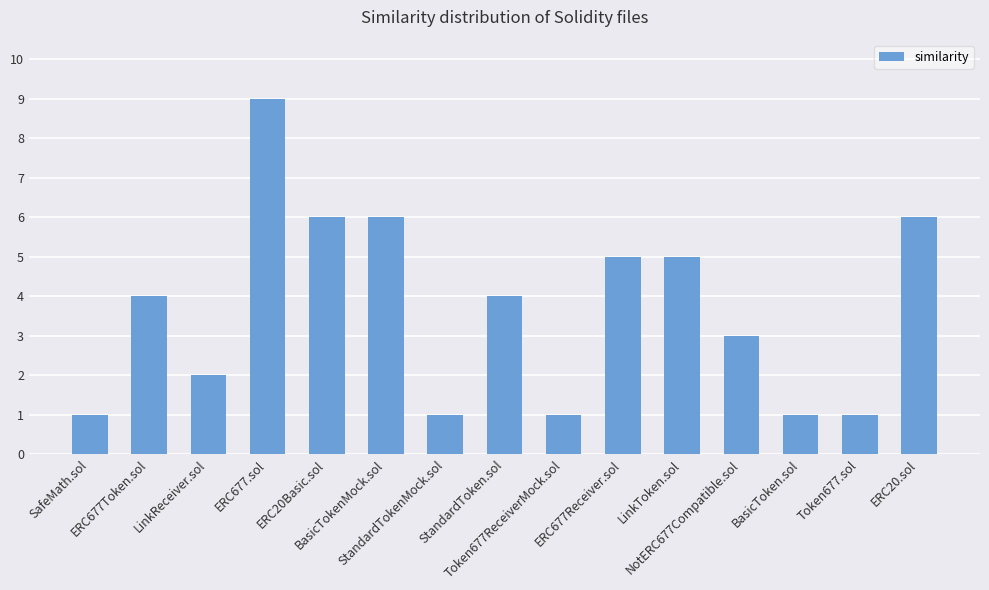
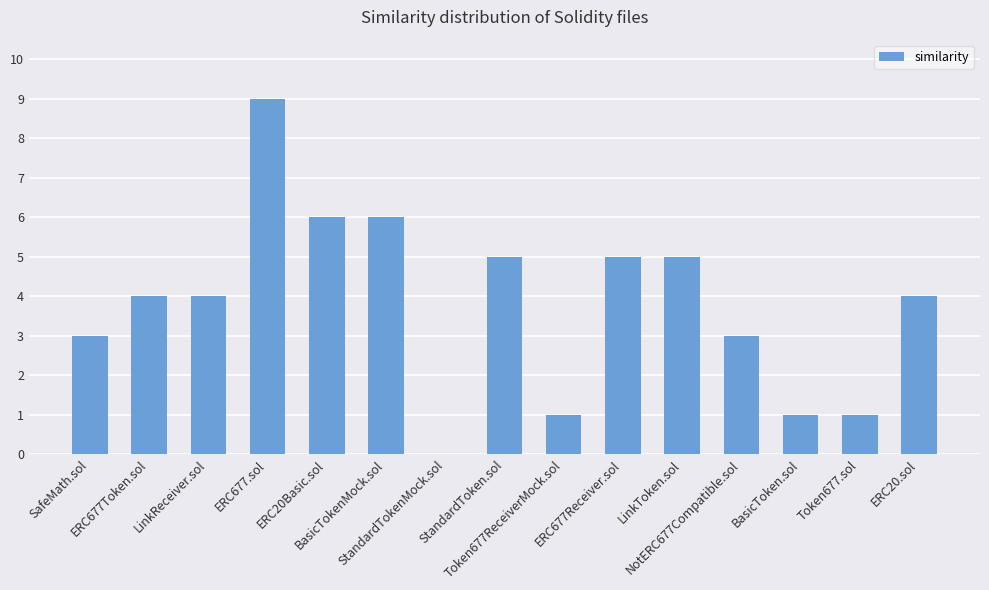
  {
-   "SafeMath.sol": 1,
+   "SafeMath.sol": 3,
    "ERC677Token.sol": 4,
-   "LinkReceiver.sol": 2,
+   "LinkReceiver.sol": 4,
    "ERC677.sol": 9,
    "ERC20Basic.sol": 6,
    "BasicTokenMock.sol": 6,
-   "StandardTokenMock.sol": 1,
-   "StandardToken.sol": 4,
+   "StandardTokenMock.sol": 0,
+   "StandardToken.sol": 5,
    "Token677ReceiverMock.sol": 1,
    "ERC677Receiver.sol": 5,
    "LinkToken.sol": 5,
    "NotERC677Compatible.sol": 3,
    "BasicToken.sol": 1,
    "Token677.sol": 1,
-   "ERC20.sol": 6
+   "ERC20.sol": 4
  }
